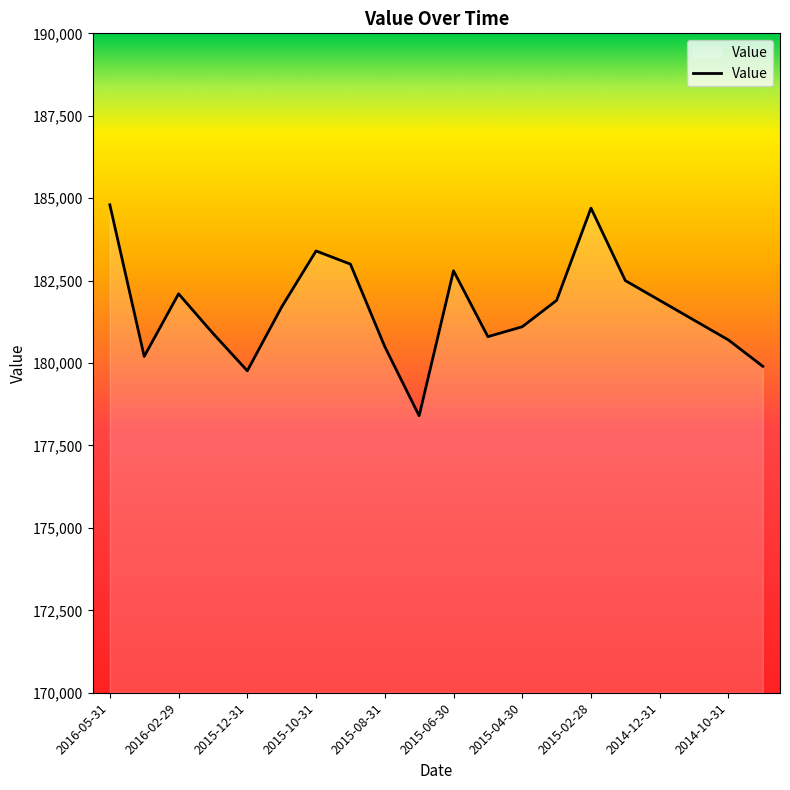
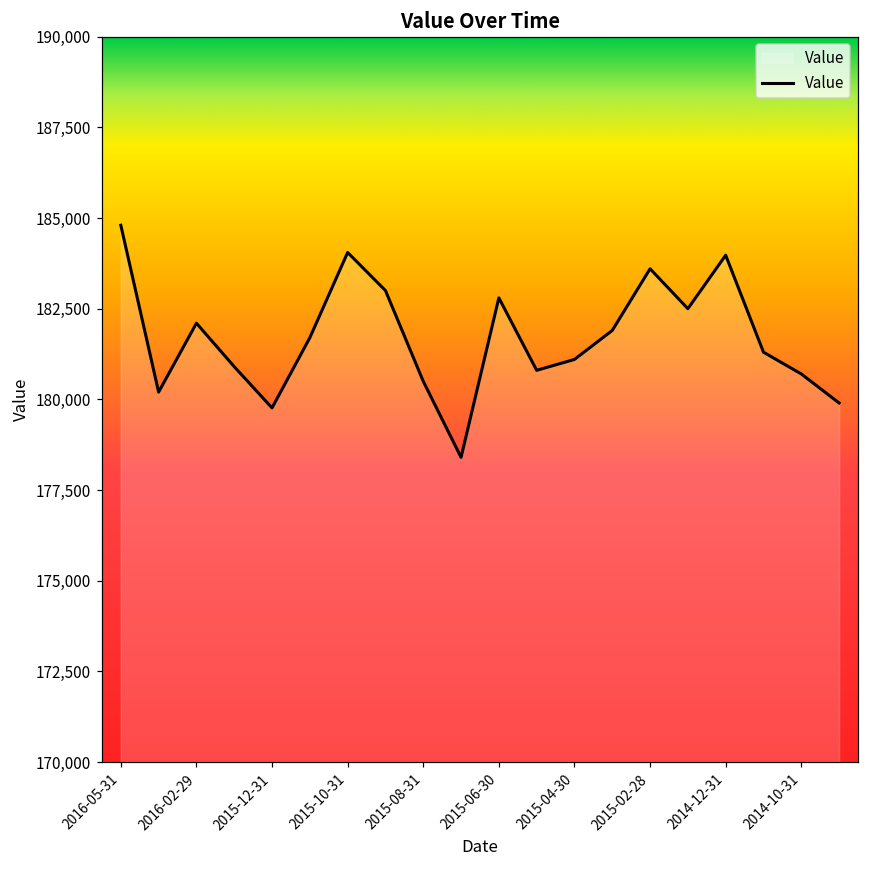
  {
    "2016-05-31": "184,800",
    "2016-02-29": "182,100",
    "2015-12-31": "179,800",
-   "2015-10-31": "183,400",
+   "2015-10-31": "184,100",
    "2015-08-31": "180,500",
    "2015-06-30": "182,800",
    "2015-04-30": "181,100",
-   "2015-02-28": "184,700",
-   "2014-12-31": "181,900",
+   "2015-02-28": "183,600",
+   "2014-12-31": "184,000",
    "2014-10-31": "180,700"
  }
